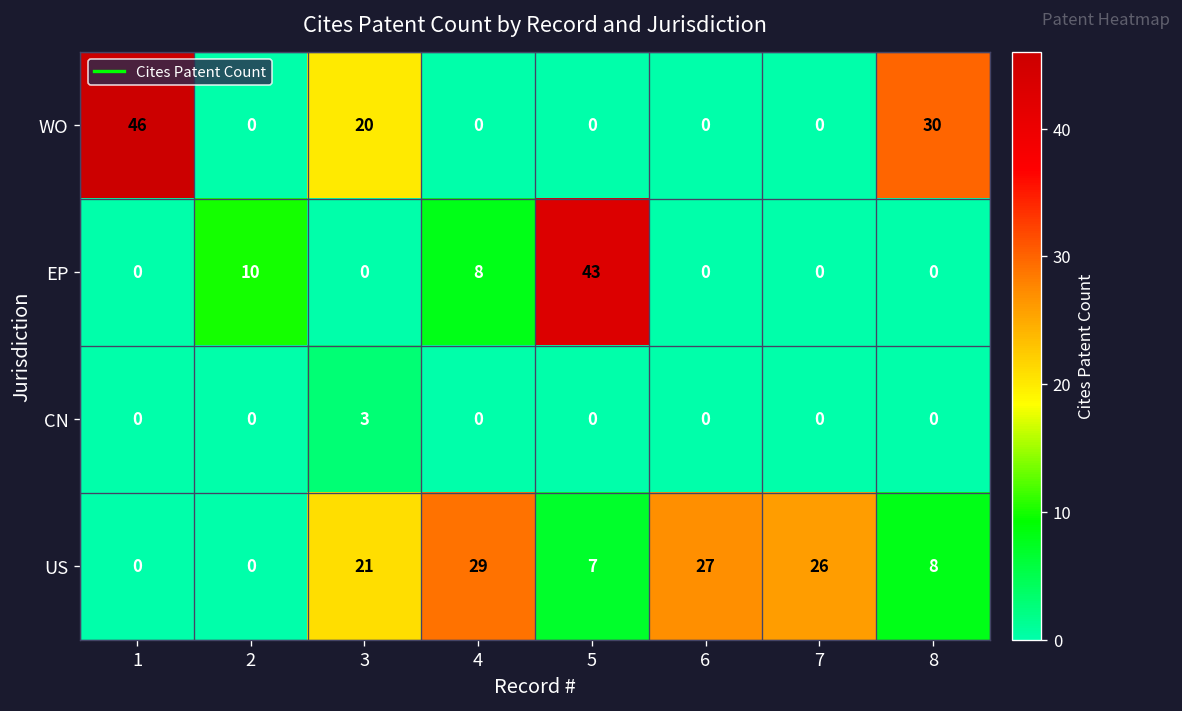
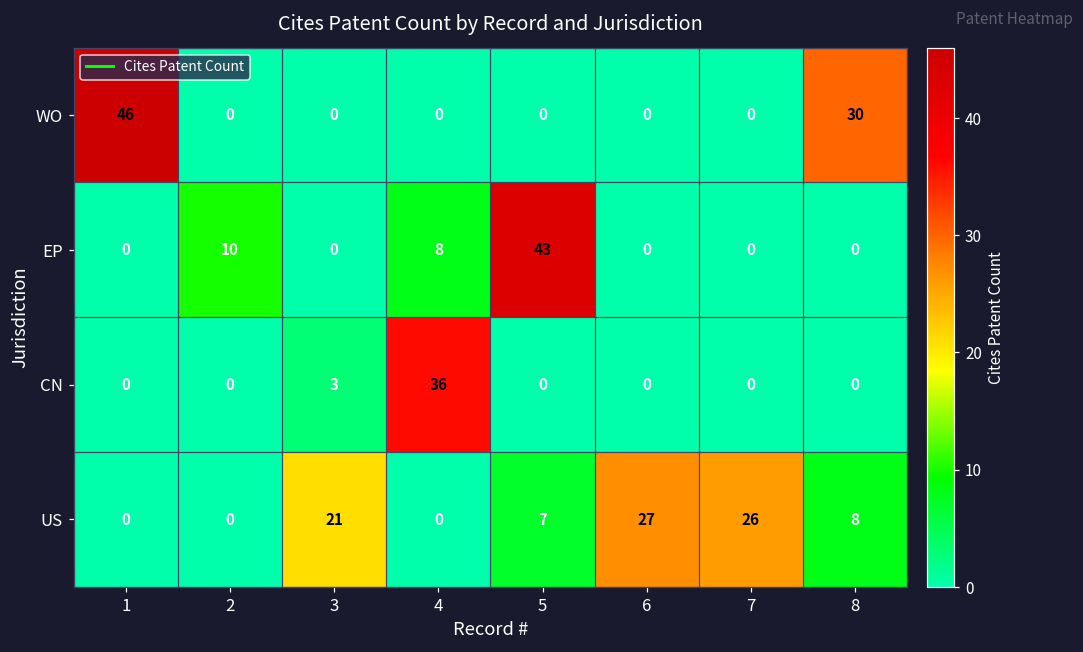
  {
    "WO": {
      "1": 46,
      "2": 0,
-     "3": 20,
+     "3": 0,
      "4": 0,
      "5": 0,
      "6": 0,
      "7": 0,
      "8": 30
    },
    "EP": {
      "1": 0,
      "2": 10,
      "3": 0,
      "4": 8,
      "5": 43,
      "6": 0,
      "7": 0,
      "8": 0
    },
    "CN": {
      "1": 0,
      "2": 0,
      "3": 3,
-     "4": 0,
+     "4": 36,
      "5": 0,
      "6": 0,
      "7": 0,
      "8": 0
    },
    "US": {
      "1": 0,
      "2": 0,
      "3": 21,
-     "4": 29,
+     "4": 0,
      "5": 7,
      "6": 27,
      "7": 26,
      "8": 8
    }
  }
